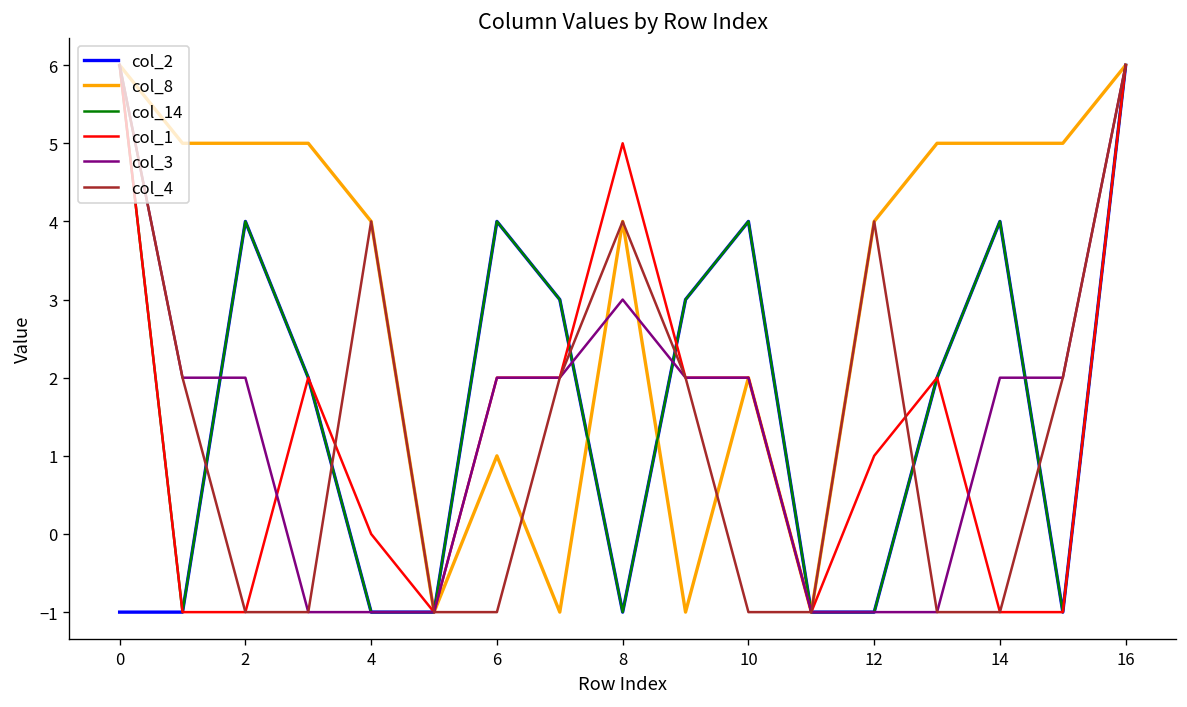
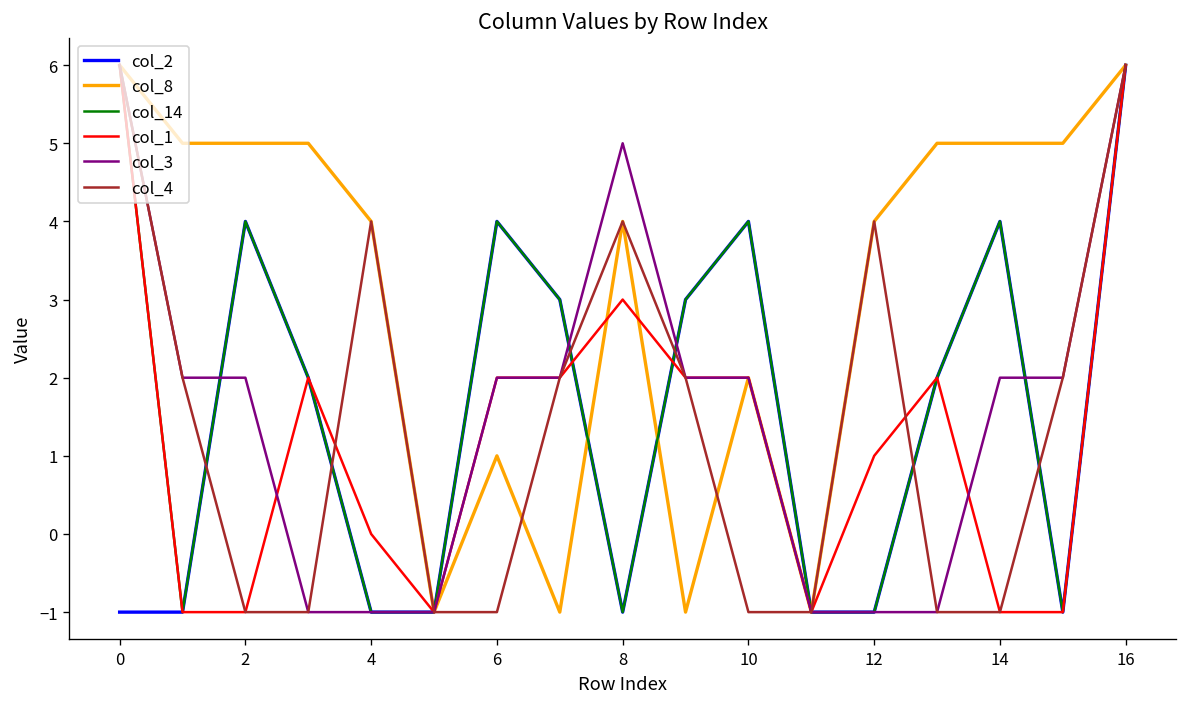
  {
    "col_2": {
      "0": -1
    },
    "col_8": {
      "2": 5,
      "6": 1,
      "14": 5
    },
    "col_1": {
      "4": 0,
-     "8": 5,
+     "8": 3,
      "12": 1
    },
    "col_3": {
      "2": 2,
-     "8": 3,
+     "8": 5,
      "14": 2
    },
    "col_4": {
      "6": -1,
      "10": -1
    }
  }
